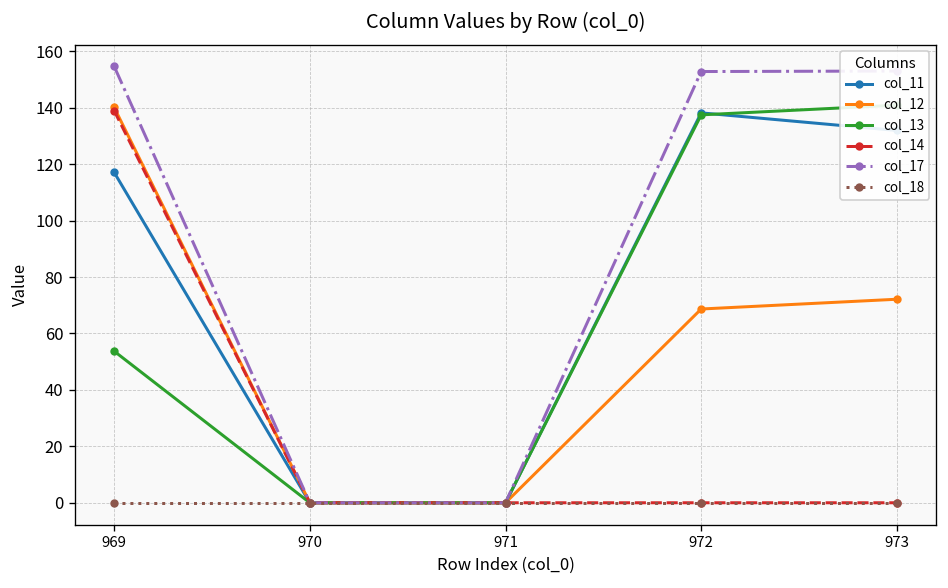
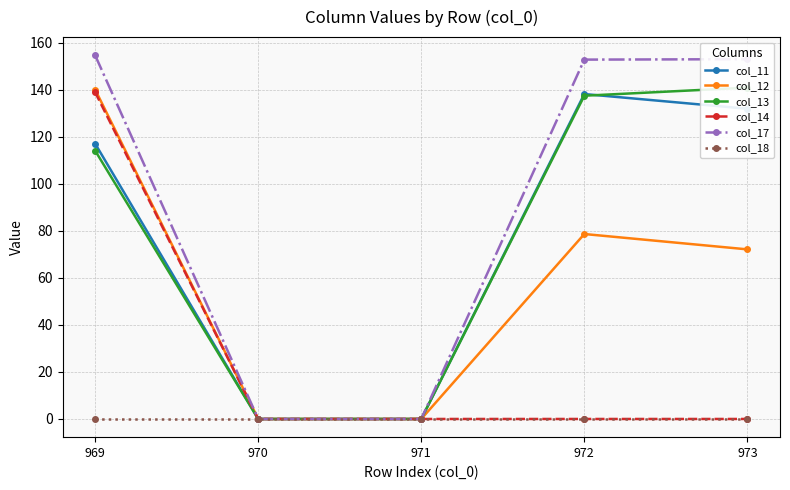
  {
    "col_11": {
      "969": 117
    },
    "col_12": {
      "969": 140,
-     "972": 69,
+     "972": 79,
      "973": 72
    },
    "col_13": {
-     "969": 54
+     "969": 114
    },
    "col_14": {
      "969": 139
    },
    "col_17": {
      "969": 155,
      "972": 153
    },
    "col_18": {
      "969": 0
    }
  }
